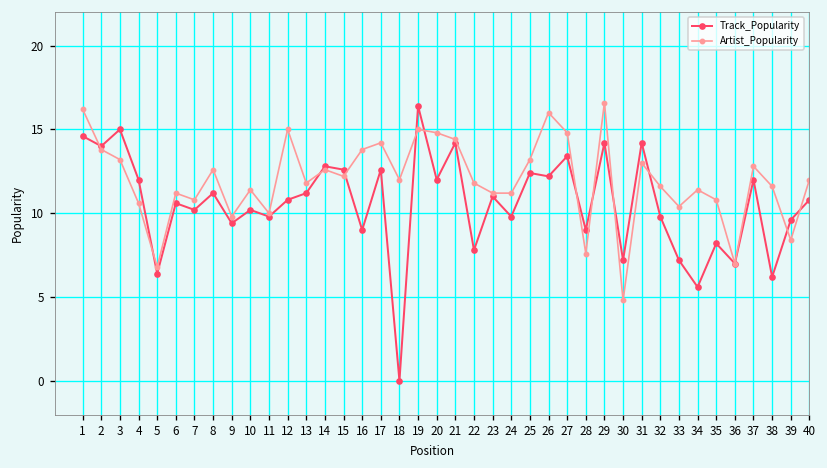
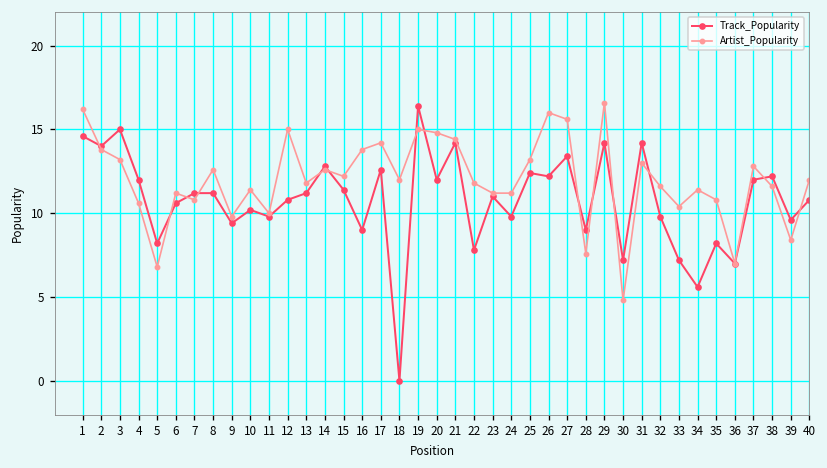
  {
    "Track_Popularity": {
      "1": 14.6,
      "2": 14.0,
      "3": 15.0,
      "4": 12.0,
-     "5": 6.4,
+     "5": 8.2,
      "6": 10.6,
-     "7": 10.2,
+     "7": 11.2,
      "8": 11.2,
      "9": 9.4,
      "10": 10.2,
      "11": 9.8,
      "12": 10.8,
      "13": 11.2,
      "14": 12.8,
-     "15": 12.6,
+     "15": 11.4,
      "16": 9.0,
      "17": 12.6,
      "18": 0.0,
      "19": 16.4,
      "20": 12.0,
      "21": 14.2,
      "22": 7.8,
      "23": 11.0,
      "24": 9.8,
      "25": 12.4,
      "26": 12.2,
      "27": 13.4,
      "28": 9.0,
      "29": 14.2,
      "30": 7.2,
      "31": 14.2,
      "32": 9.8,
      "33": 7.2,
      "34": 5.6,
      "35": 8.2,
      "37": 12.0,
-     "38": 6.2,
+     "38": 12.2,
      "39": 9.6,
      "40": 10.8
    },
    "Artist_Popularity": {
      "1": 16.2,
      "2": 13.8,
      "3": 13.2,
      "4": 10.6,
      "5": 6.8,
      "6": 11.2,
      "7": 10.8,
      "8": 12.6,
      "9": 9.8,
      "10": 11.4,
      "11": 10.0,
      "12": 15.0,
      "13": 11.8,
      "14": 12.6,
      "15": 12.2,
      "16": 13.8,
      "17": 14.2,
      "18": 12.0,
      "19": 15.0,
      "20": 14.8,
      "21": 14.4,
      "22": 11.8,
      "23": 11.2,
      "24": 11.2,
      "25": 13.2,
      "26": 16.0,
-     "27": 14.8,
+     "27": 15.6,
      "28": 7.6,
      "29": 16.6,
      "30": 4.8,
      "31": 13.0,
      "32": 11.6,
      "33": 10.4,
      "34": 11.4,
      "35": 10.8,
      "37": 12.8,
      "38": 11.6,
      "39": 8.4,
      "40": 12.0
    }
  }
